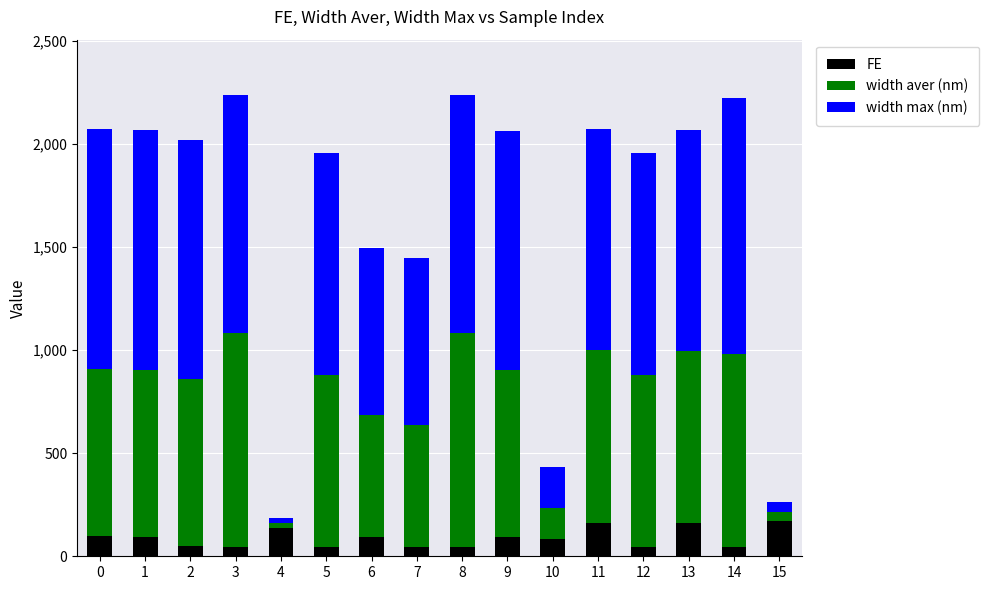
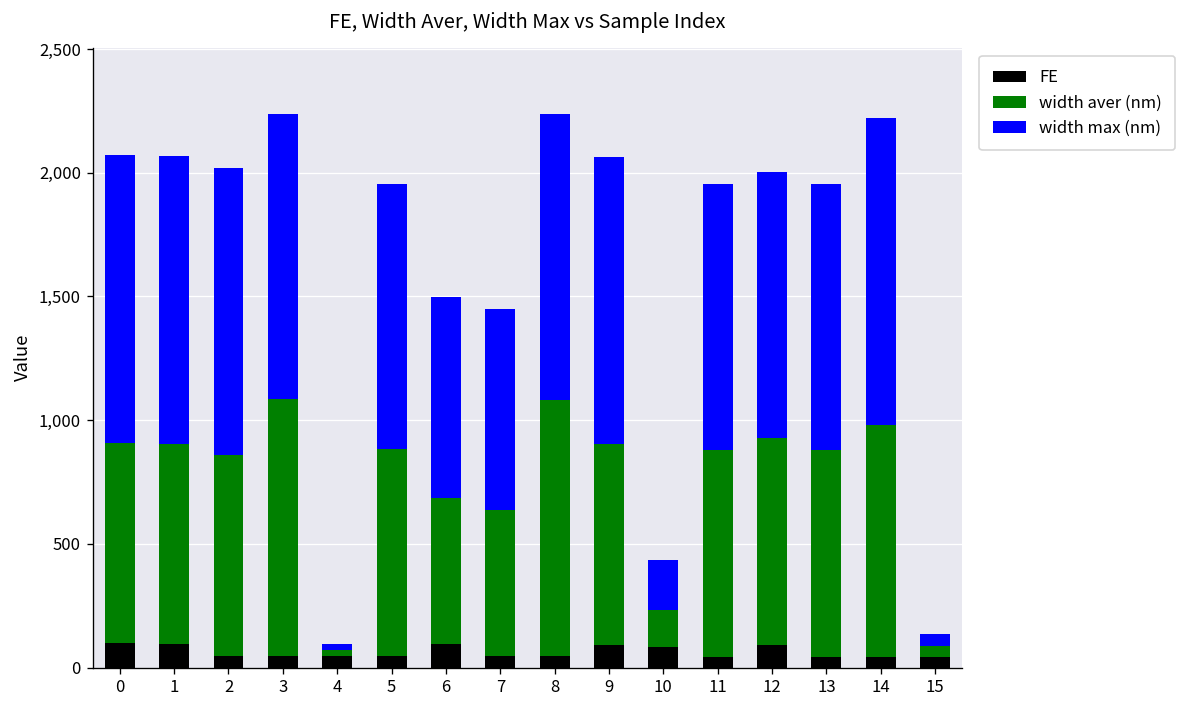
  {
    "FE": {
      "0": "100",
      "1": "90",
      "2": "50",
      "3": "50",
-     "4": "140",
+     "4": "50",
      "5": "50",
      "6": "90",
      "7": "50",
      "8": "50",
      "9": "90",
      "10": "80",
-     "11": "160",
-     "12": "40",
-     "13": "160",
+     "11": "40",
+     "12": "90",
+     "13": "40",
      "14": "40",
-     "15": "170"
+     "15": "40"
    },
    "width aver (nm)": {
      "0": "810",
      "1": "810",
      "2": "810",
      "3": "1,040",
      "4": "30",
      "5": "840",
      "6": "590",
      "7": "590",
      "8": "1,040",
      "9": "810",
      "10": "150",
      "11": "840",
      "12": "840",
      "13": "840",
      "14": "940",
      "15": "50"
    },
    "width max (nm)": {
      "0": "1,160",
      "1": "1,160",
      "2": "1,160",
      "3": "1,150",
      "4": "30",
      "5": "1,070",
      "6": "810",
      "7": "810",
      "8": "1,150",
      "9": "1,160",
      "10": "200",
      "11": "1,070",
      "12": "1,070",
      "13": "1,070",
      "14": "1,240",
      "15": "50"
    }
  }
